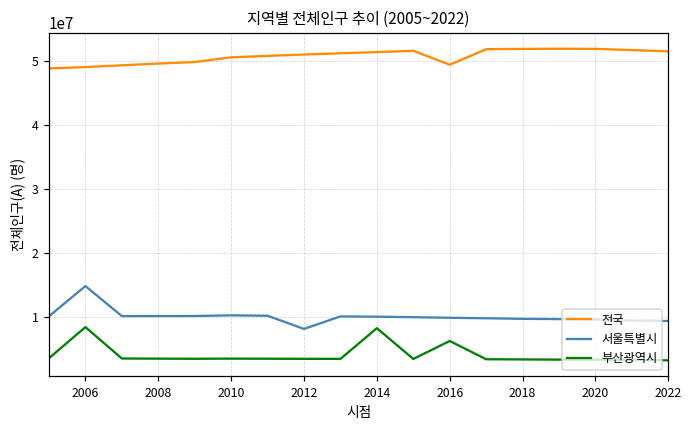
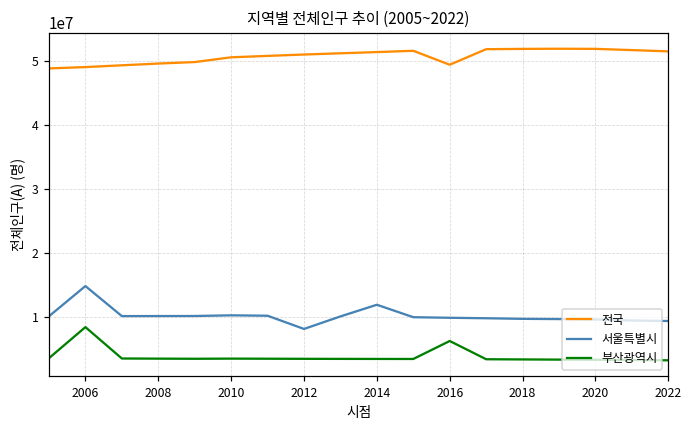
  {
    "전국": {
      "2006": 49000000,
      "2008": 50000000,
      "2010": 51000000,
      "2012": 51000000,
      "2014": 51000000,
      "2016": 49000000,
      "2018": 52000000,
      "2020": 52000000,
      "2022": 51000000
    },
    "서울특별시": {
      "2006": 15000000,
      "2008": 10000000,
      "2010": 10000000,
      "2012": 8000000,
-     "2014": 10000000,
+     "2014": 12000000,
      "2016": 10000000,
      "2018": 10000000,
      "2022": 9000000
    },
    "부산광역시": {
      "2006": 8000000,
      "2008": 4000000,
      "2010": 4000000,
      "2012": 4000000,
-     "2014": 8000000,
+     "2014": 4000000,
      "2016": 6000000,
      "2018": 3000000,
      "2022": 3000000
    }
  }
